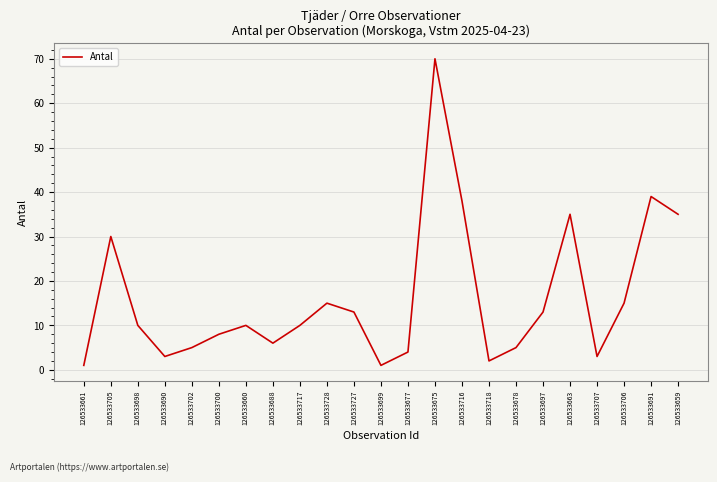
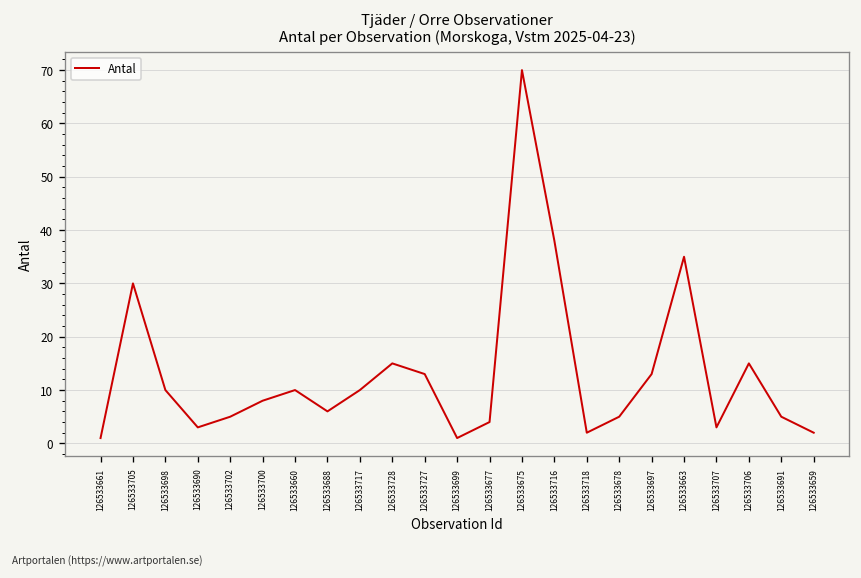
  {
    "126533661": 1,
    "126533705": 30,
    "126533698": 10,
    "126533690": 3,
    "126533702": 5,
    "126533700": 8,
    "126533660": 10,
    "126533688": 6,
    "126533717": 10,
    "126533728": 15,
    "126533727": 13,
    "126533699": 1,
    "126533677": 4,
    "126533675": 70,
    "126533716": 38,
    "126533718": 2,
    "126533678": 5,
    "126533697": 13,
    "126533663": 35,
    "126533707": 3,
    "126533706": 15,
-   "126533691": 39,
-   "126533659": 35
+   "126533691": 5,
+   "126533659": 2
  }
